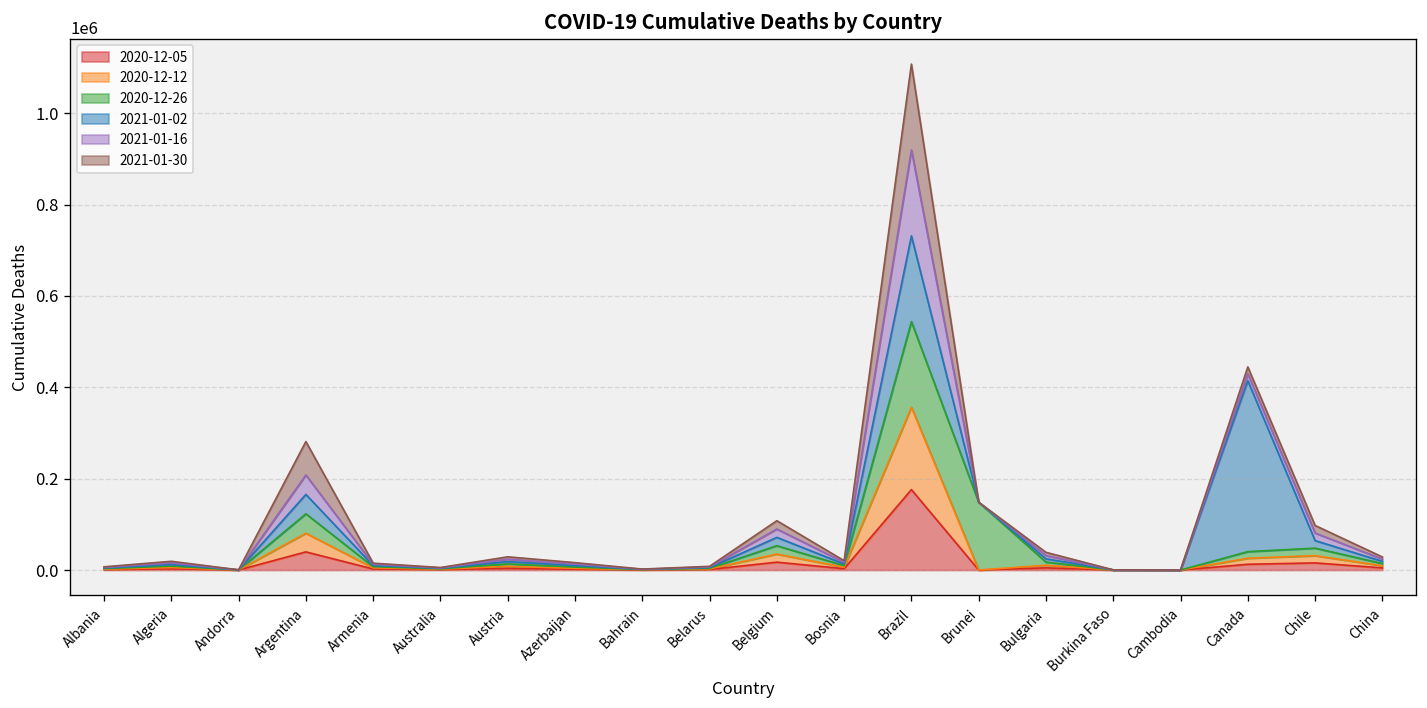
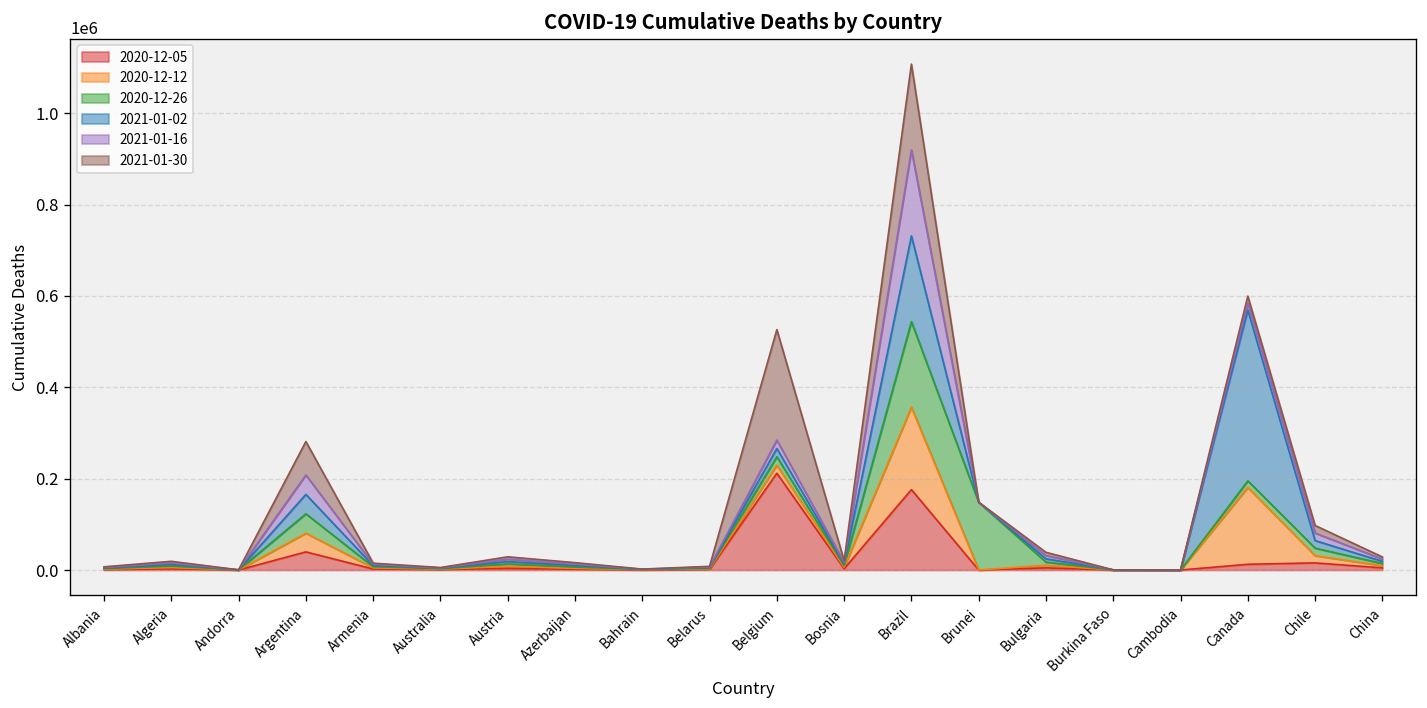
  {
    "2020-12-05": {
      "Argentina": 40000,
-     "Belgium": 20000,
+     "Belgium": 210000,
      "Brazil": 180000,
      "Canada": 10000,
      "Chile": 20000
    },
    "2020-12-12": {
      "Argentina": 40000,
      "Belgium": 20000,
      "Brazil": 180000,
-     "Canada": 10000,
+     "Canada": 170000,
      "Chile": 20000
    },
    "2020-12-26": {
      "Argentina": 40000,
      "Belgium": 20000,
      "Brazil": 190000,
      "Bulgaria": 10000,
      "Canada": 10000,
      "Chile": 20000
    },
    "2021-01-02": {
      "Argentina": 40000,
      "Belgium": 20000,
      "Brazil": 190000,
      "Bulgaria": 10000,
      "Canada": 370000,
      "Chile": 20000
    },
    "2021-01-16": {
      "Argentina": 40000,
      "Belgium": 20000,
      "Brazil": 190000,
      "Bulgaria": 10000,
      "Canada": 20000,
      "Chile": 20000
    },
    "2021-01-30": {
      "Argentina": 70000,
-     "Belgium": 20000,
+     "Belgium": 240000,
      "Brazil": 190000,
      "Bulgaria": 10000,
      "Canada": 20000,
      "Chile": 20000
    }
  }
